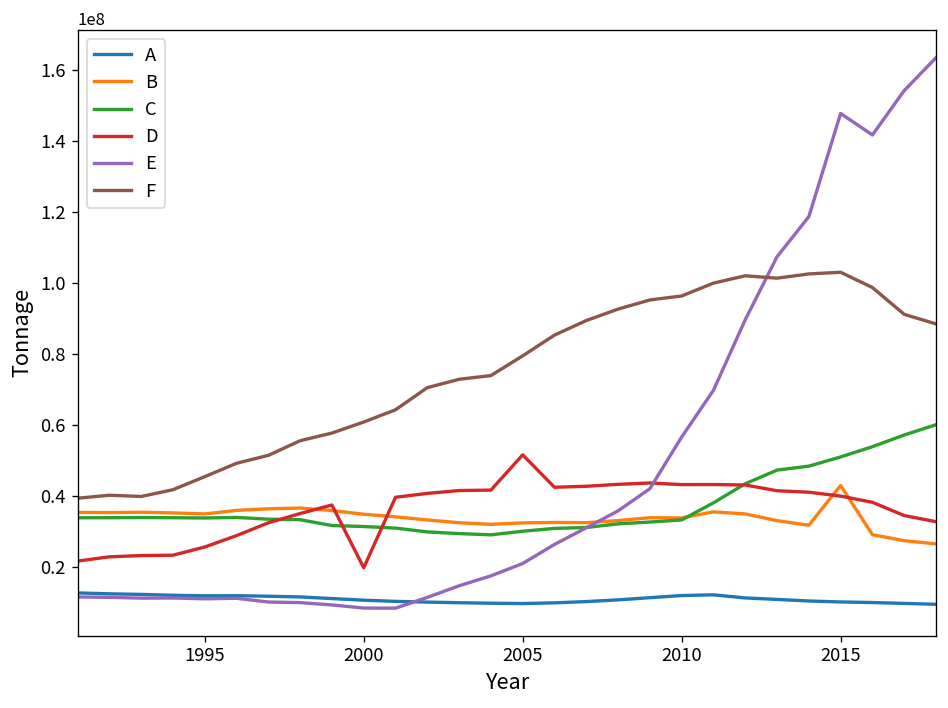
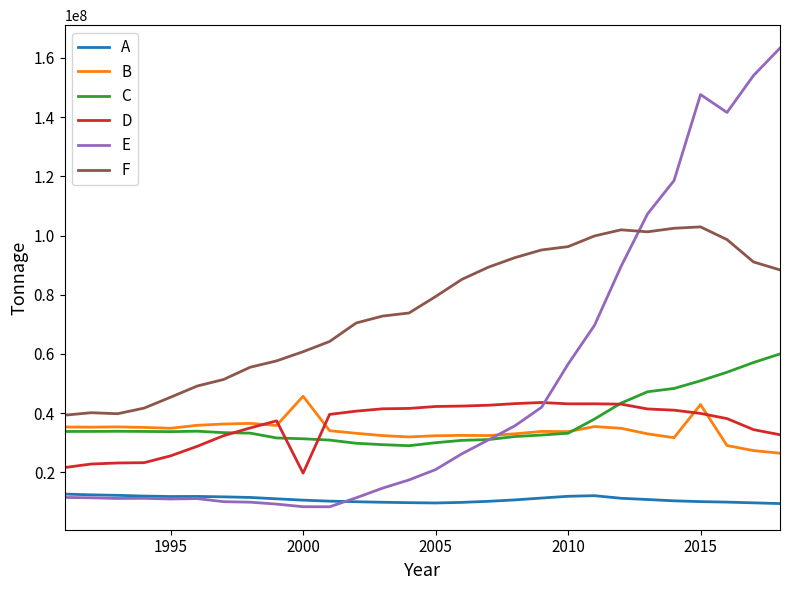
  {
    "A": {
      "2000": 11000000,
      "2005": 10000000,
      "2010": 12000000,
      "2015": 10000000
    },
    "B": {
      "1995": 35000000,
-     "2000": 35000000,
+     "2000": 46000000,
      "2005": 32000000,
      "2015": 43000000
    },
    "C": {
      "1995": 34000000,
      "2000": 31000000,
      "2005": 30000000,
      "2015": 51000000
    },
    "D": {
      "1995": 26000000,
      "2000": 20000000,
-     "2005": 52000000,
+     "2005": 42000000,
      "2010": 43000000,
      "2015": 40000000
    },
    "E": {
      "2000": 8000000,
      "2005": 21000000,
      "2010": 57000000,
      "2015": 148000000
    },
    "F": {
      "1995": 45000000,
      "2000": 61000000,
      "2005": 79000000,
      "2010": 96000000,
      "2015": 103000000
    }
  }
